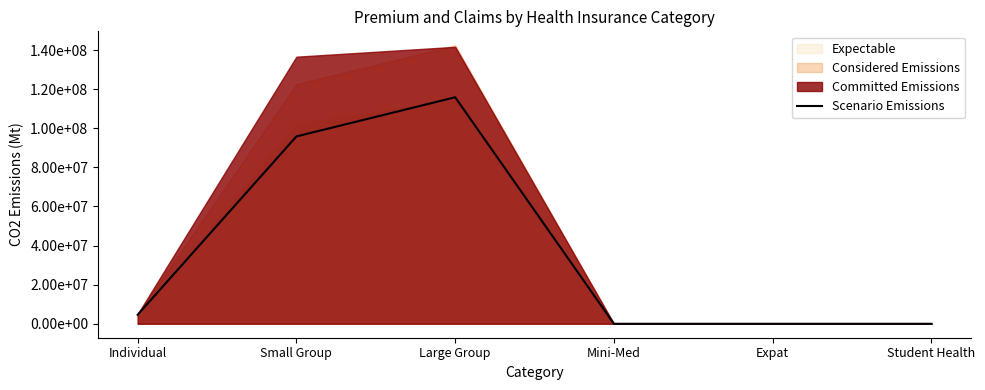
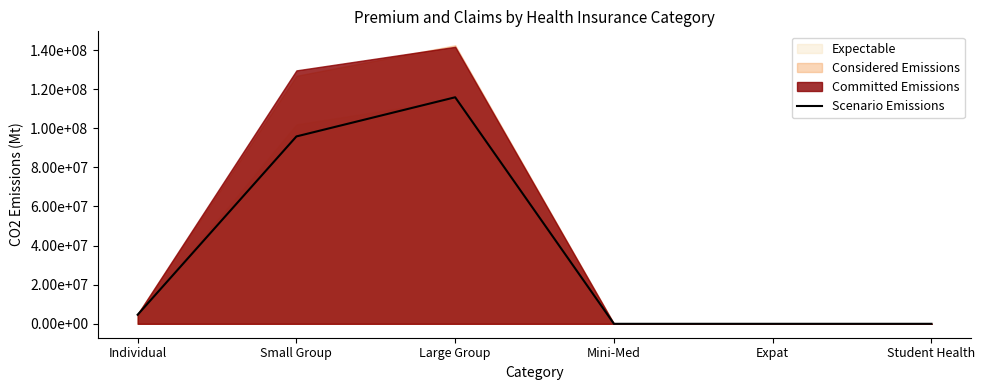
  {
    "Scenario Emissions": {
      "Small Group": 96000000
    },
    "Expectable": {
      "Small Group": 102000000
    },
    "Considered Emissions": {
-     "Small Group": 123000000
+     "Small Group": 127000000
    },
    "Committed Emissions": {
-     "Small Group": 137000000
+     "Small Group": 130000000
    }
  }
